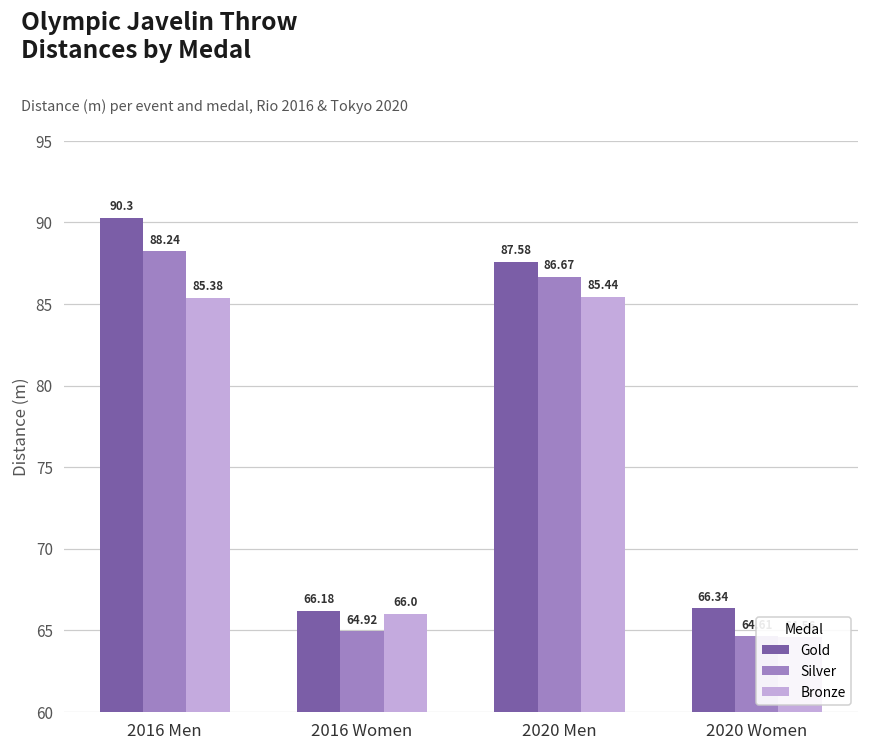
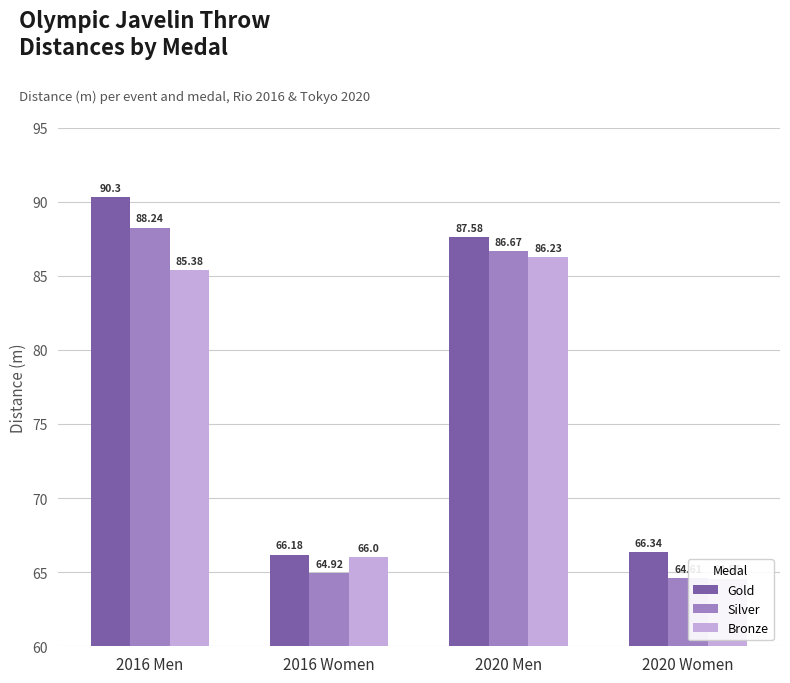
  {
    "Bronze": {
      "2016 Men": 85.38,
      "2016 Women": 66.0,
-     "2020 Men": 85.44
+     "2020 Men": 86.23
    }
  }
